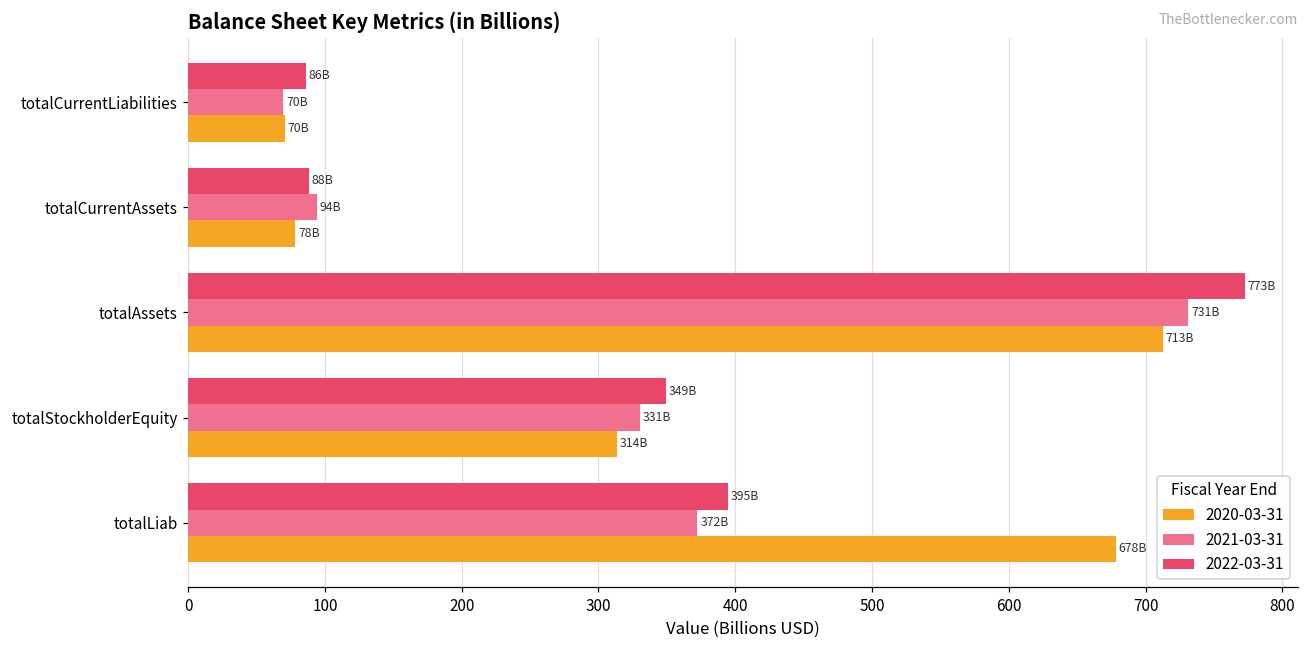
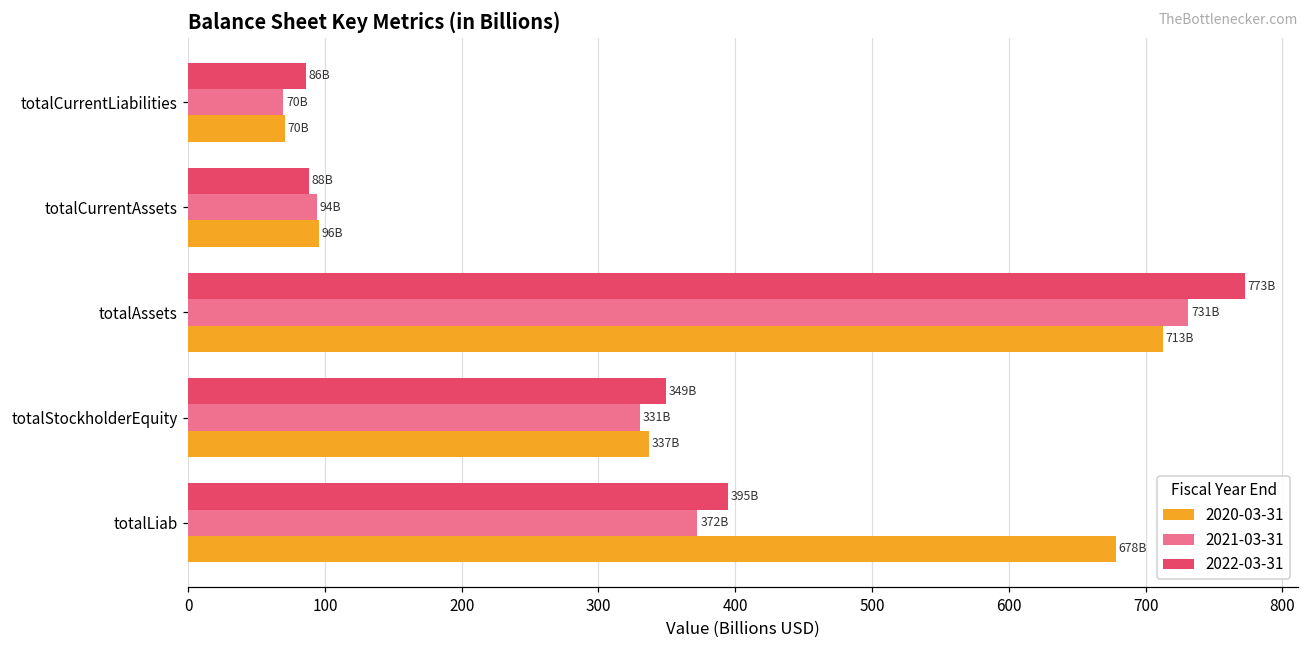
  {
    "2020-03-31": {
      "totalCurrentLiabilities": "70B",
-     "totalCurrentAssets": "78B",
+     "totalCurrentAssets": "96B",
      "totalAssets": "713B",
-     "totalStockholderEquity": "314B",
+     "totalStockholderEquity": "337B",
      "totalLiab": "678B"
    }
  }
